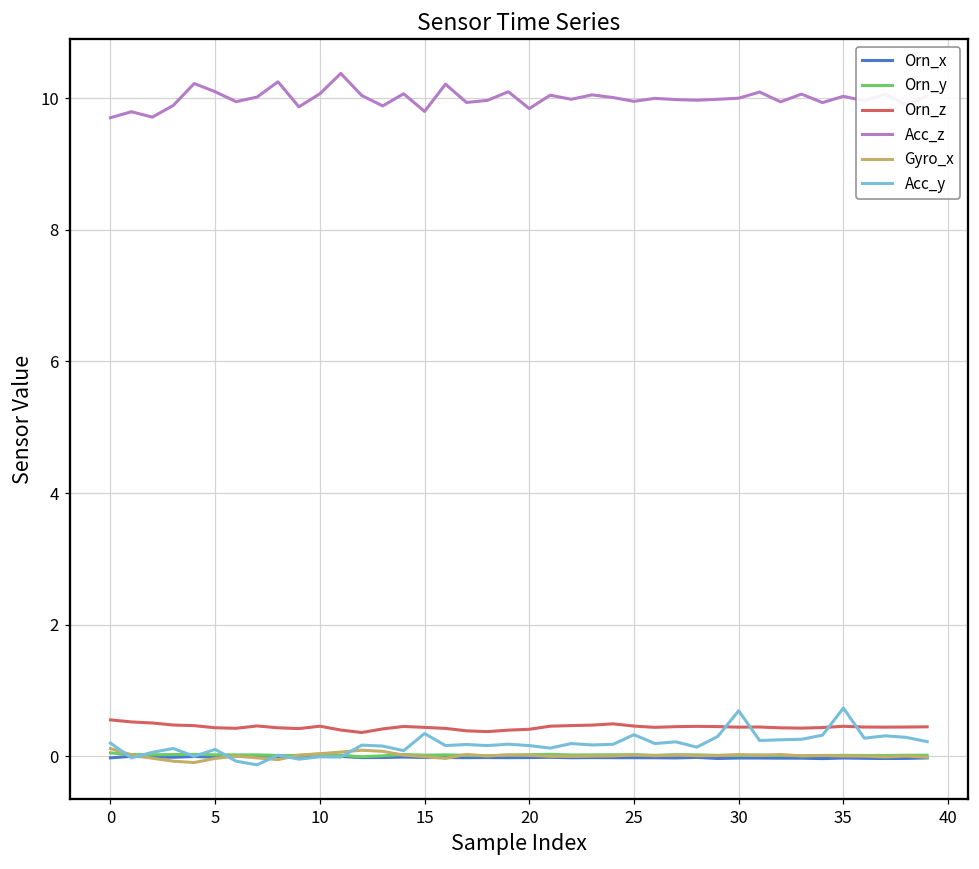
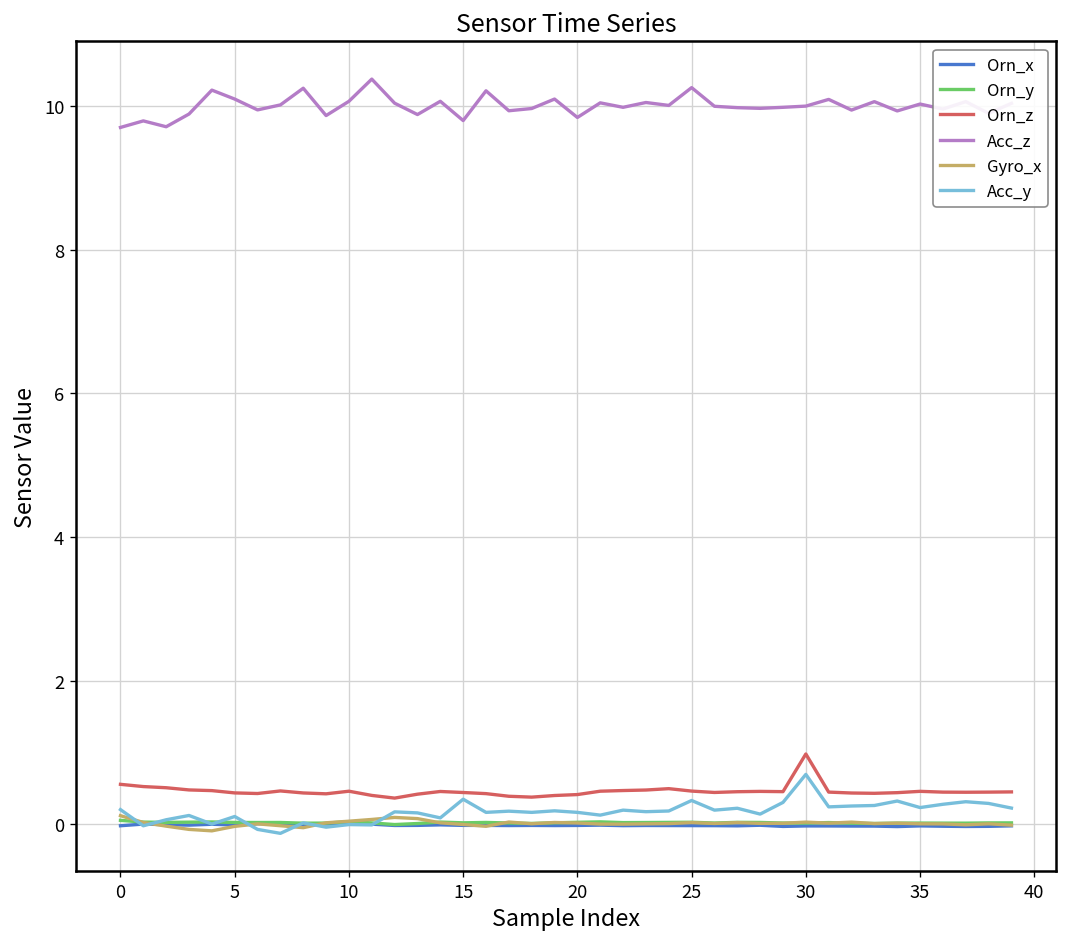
  {
    "Orn_x": {
      "0": 0.0,
      "25": 0.0
    },
    "Orn_y": {
      "0": 0.1
    },
    "Orn_z": {
      "0": 0.6,
      "5": 0.4,
      "10": 0.5,
      "15": 0.4,
      "20": 0.4,
      "25": 0.5,
-     "30": 0.4,
+     "30": 1.0,
      "35": 0.5
    },
    "Acc_z": {
      "0": 9.7,
      "5": 10.1,
      "10": 10.1,
      "15": 9.8,
      "20": 9.8,
-     "25": 10.0,
+     "25": 10.3,
      "30": 10.0,
      "35": 10.0
    },
    "Gyro_x": {
      "0": 0.1
    },
    "Acc_y": {
      "0": 0.2,
      "5": 0.1,
      "15": 0.3,
      "20": 0.2,
      "25": 0.3,
      "30": 0.7,
-     "35": 0.7
+     "35": 0.2
    }
  }
